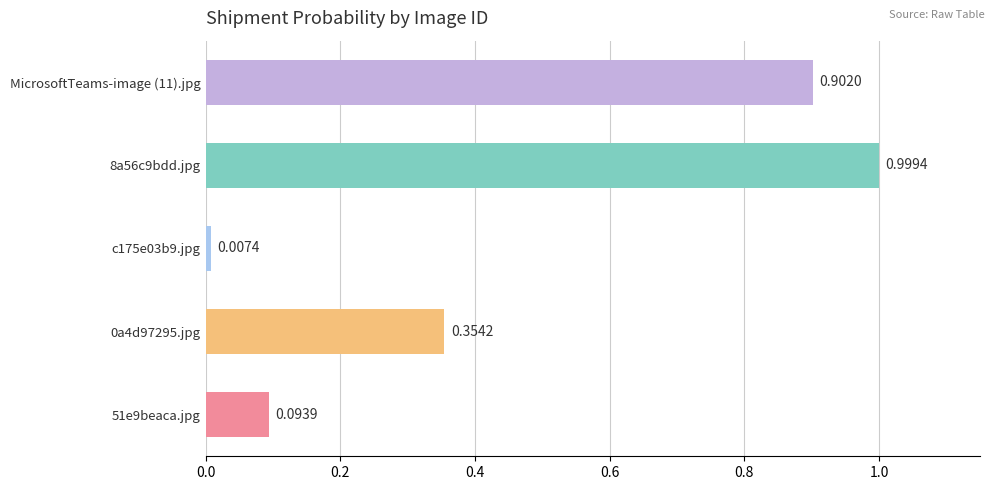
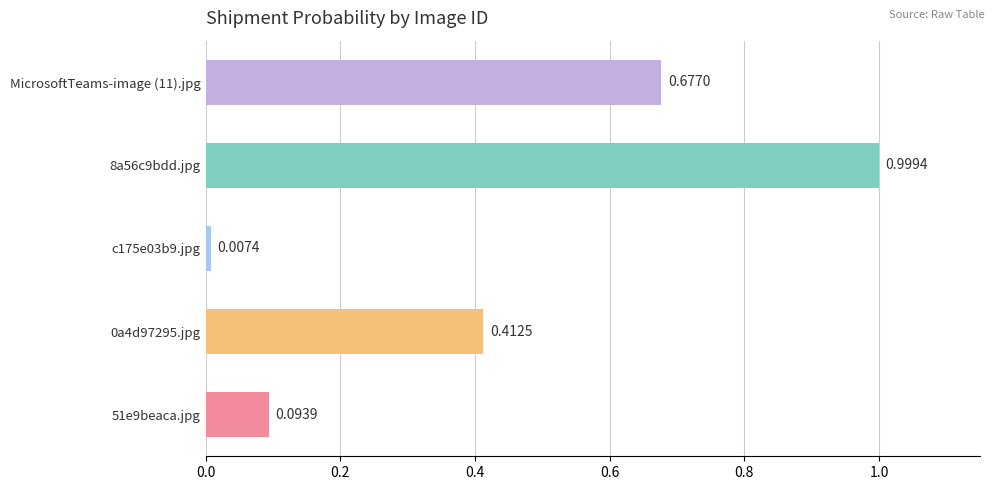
  {
-   "MicrosoftTeams-image (11).jpg": 0.9020,
+   "MicrosoftTeams-image (11).jpg": 0.6770,
    "8a56c9bdd.jpg": 0.9994,
    "c175e03b9.jpg": 0.0074,
-   "0a4d97295.jpg": 0.3542,
+   "0a4d97295.jpg": 0.4125,
    "51e9beaca.jpg": 0.0939
  }
